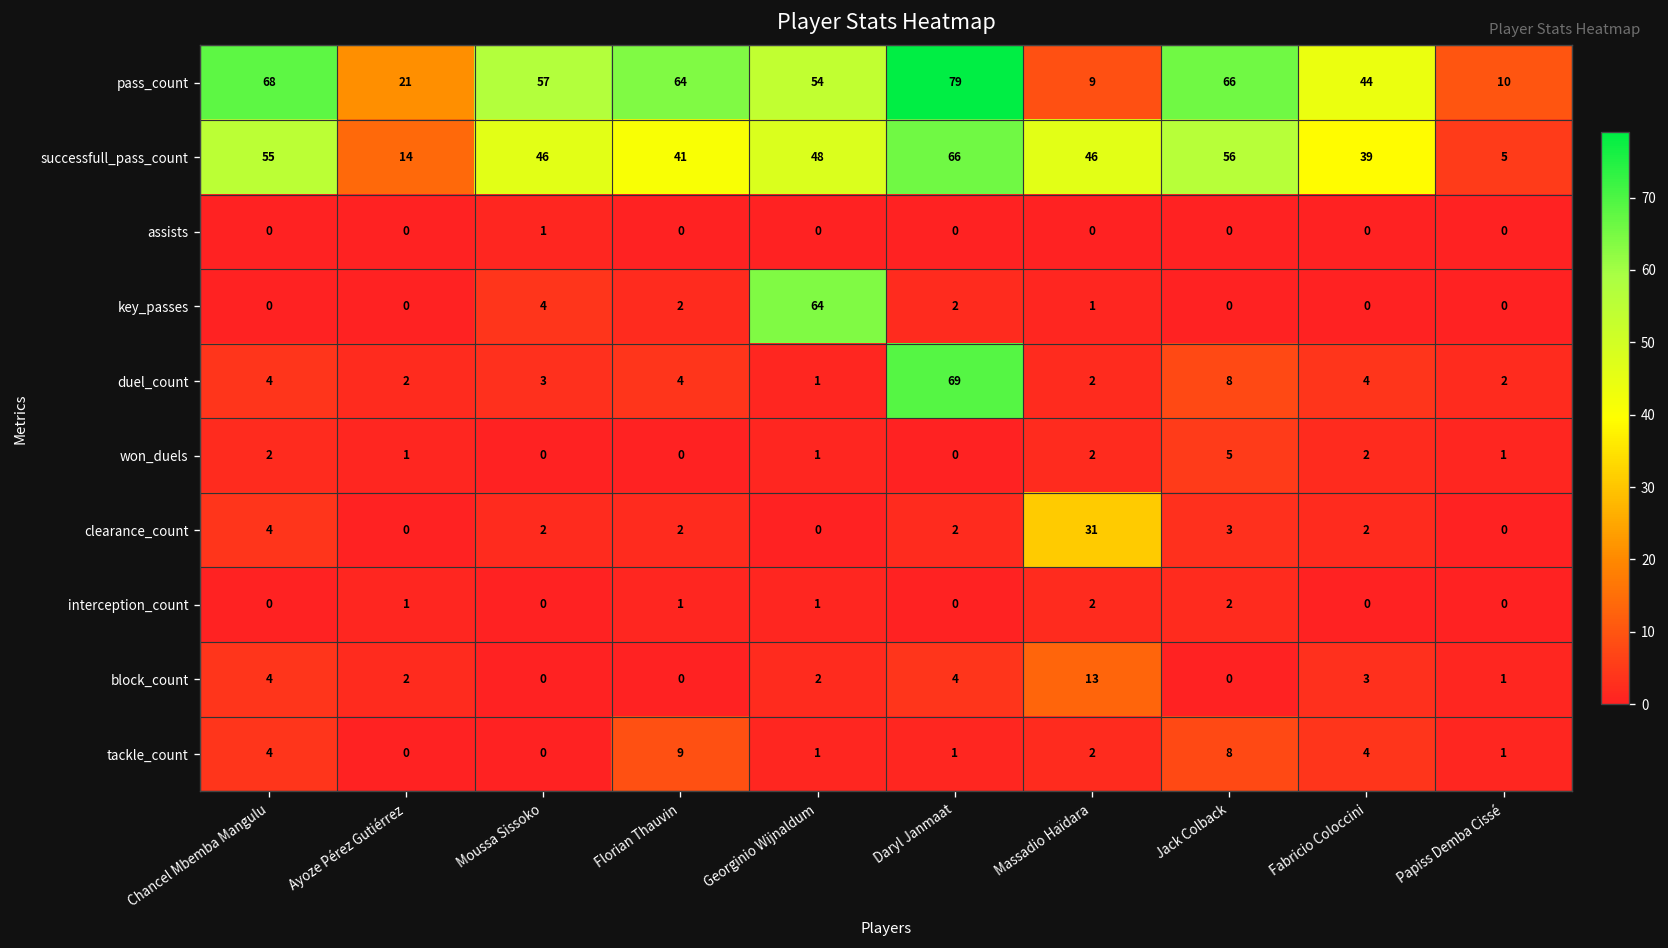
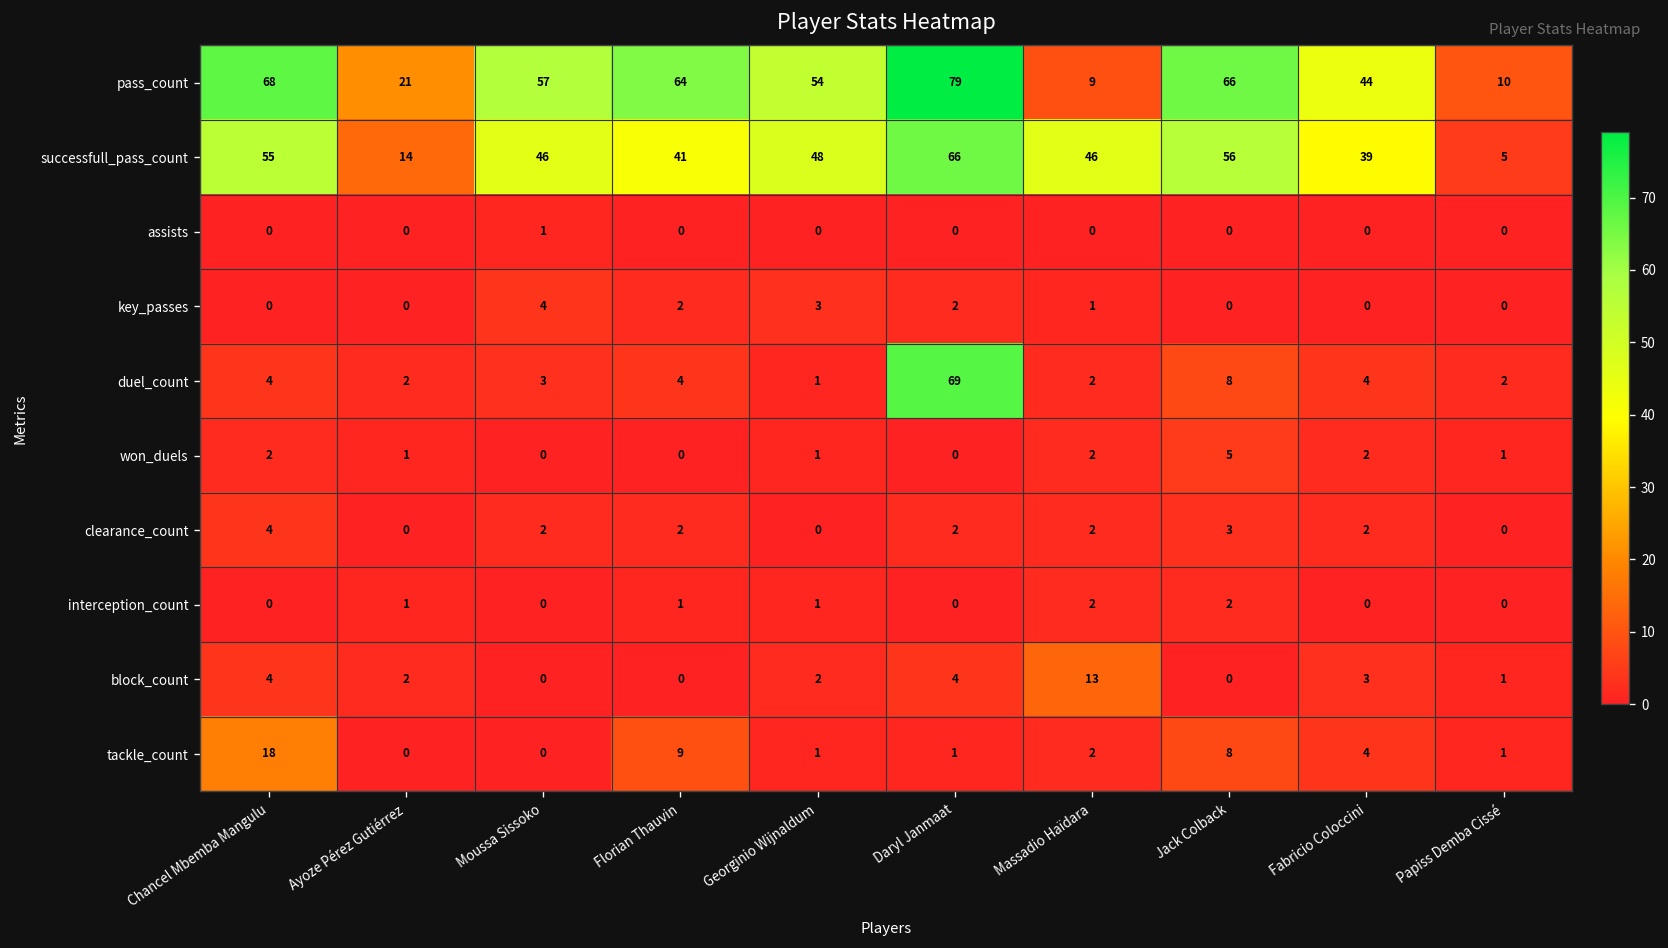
  {
    "pass_count": {
      "Chancel Mbemba Mangulu": 68,
      "Ayoze Pérez Gutiérrez": 21,
      "Moussa Sissoko": 57,
      "Florian Thauvin": 64,
      "Georginio Wijnaldum": 54,
      "Daryl Janmaat": 79,
      "Massadio Haïdara": 9,
      "Jack Colback": 66,
      "Fabricio Coloccini": 44,
      "Papiss Demba Cissé": 10
    },
    "successfull_pass_count": {
      "Chancel Mbemba Mangulu": 55,
      "Ayoze Pérez Gutiérrez": 14,
      "Moussa Sissoko": 46,
      "Florian Thauvin": 41,
      "Georginio Wijnaldum": 48,
      "Daryl Janmaat": 66,
      "Massadio Haïdara": 46,
      "Jack Colback": 56,
      "Fabricio Coloccini": 39,
      "Papiss Demba Cissé": 5
    },
    "assists": {
      "Chancel Mbemba Mangulu": 0,
      "Ayoze Pérez Gutiérrez": 0,
      "Moussa Sissoko": 1,
      "Florian Thauvin": 0,
      "Georginio Wijnaldum": 0,
      "Daryl Janmaat": 0,
      "Massadio Haïdara": 0,
      "Jack Colback": 0,
      "Fabricio Coloccini": 0,
      "Papiss Demba Cissé": 0
    },
    "key_passes": {
      "Chancel Mbemba Mangulu": 0,
      "Ayoze Pérez Gutiérrez": 0,
      "Moussa Sissoko": 4,
      "Florian Thauvin": 2,
-     "Georginio Wijnaldum": 64,
+     "Georginio Wijnaldum": 3,
      "Daryl Janmaat": 2,
      "Massadio Haïdara": 1,
      "Jack Colback": 0,
      "Fabricio Coloccini": 0,
      "Papiss Demba Cissé": 0
    },
    "duel_count": {
      "Chancel Mbemba Mangulu": 4,
      "Ayoze Pérez Gutiérrez": 2,
      "Moussa Sissoko": 3,
      "Florian Thauvin": 4,
      "Georginio Wijnaldum": 1,
      "Daryl Janmaat": 69,
      "Massadio Haïdara": 2,
      "Jack Colback": 8,
      "Fabricio Coloccini": 4,
      "Papiss Demba Cissé": 2
    },
    "won_duels": {
      "Chancel Mbemba Mangulu": 2,
      "Ayoze Pérez Gutiérrez": 1,
      "Moussa Sissoko": 0,
      "Florian Thauvin": 0,
      "Georginio Wijnaldum": 1,
      "Daryl Janmaat": 0,
      "Massadio Haïdara": 2,
      "Jack Colback": 5,
      "Fabricio Coloccini": 2,
      "Papiss Demba Cissé": 1
    },
    "clearance_count": {
      "Chancel Mbemba Mangulu": 4,
      "Ayoze Pérez Gutiérrez": 0,
      "Moussa Sissoko": 2,
      "Florian Thauvin": 2,
      "Georginio Wijnaldum": 0,
      "Daryl Janmaat": 2,
-     "Massadio Haïdara": 31,
+     "Massadio Haïdara": 2,
      "Jack Colback": 3,
      "Fabricio Coloccini": 2,
      "Papiss Demba Cissé": 0
    },
    "interception_count": {
      "Chancel Mbemba Mangulu": 0,
      "Ayoze Pérez Gutiérrez": 1,
      "Moussa Sissoko": 0,
      "Florian Thauvin": 1,
      "Georginio Wijnaldum": 1,
      "Daryl Janmaat": 0,
      "Massadio Haïdara": 2,
      "Jack Colback": 2,
      "Fabricio Coloccini": 0,
      "Papiss Demba Cissé": 0
    },
    "block_count": {
      "Chancel Mbemba Mangulu": 4,
      "Ayoze Pérez Gutiérrez": 2,
      "Moussa Sissoko": 0,
      "Florian Thauvin": 0,
      "Georginio Wijnaldum": 2,
      "Daryl Janmaat": 4,
      "Massadio Haïdara": 13,
      "Jack Colback": 0,
      "Fabricio Coloccini": 3,
      "Papiss Demba Cissé": 1
    },
    "tackle_count": {
-     "Chancel Mbemba Mangulu": 4,
+     "Chancel Mbemba Mangulu": 18,
      "Ayoze Pérez Gutiérrez": 0,
      "Moussa Sissoko": 0,
      "Florian Thauvin": 9,
      "Georginio Wijnaldum": 1,
      "Daryl Janmaat": 1,
      "Massadio Haïdara": 2,
      "Jack Colback": 8,
      "Fabricio Coloccini": 4,
      "Papiss Demba Cissé": 1
    }
  }
